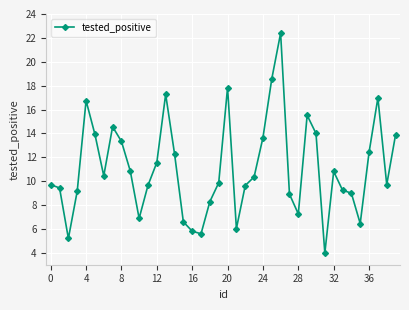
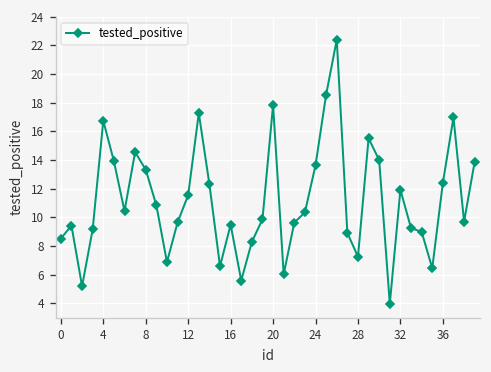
  {
-   "0": 9.7,
+   "0": 8.5,
    "4": 16.7,
    "8": 13.3,
    "12": 11.6,
-   "16": 5.8,
+   "16": 9.5,
    "20": 17.8,
    "24": 13.6,
    "28": 7.3,
-   "32": 10.8,
+   "32": 11.9,
    "36": 12.4
  }
